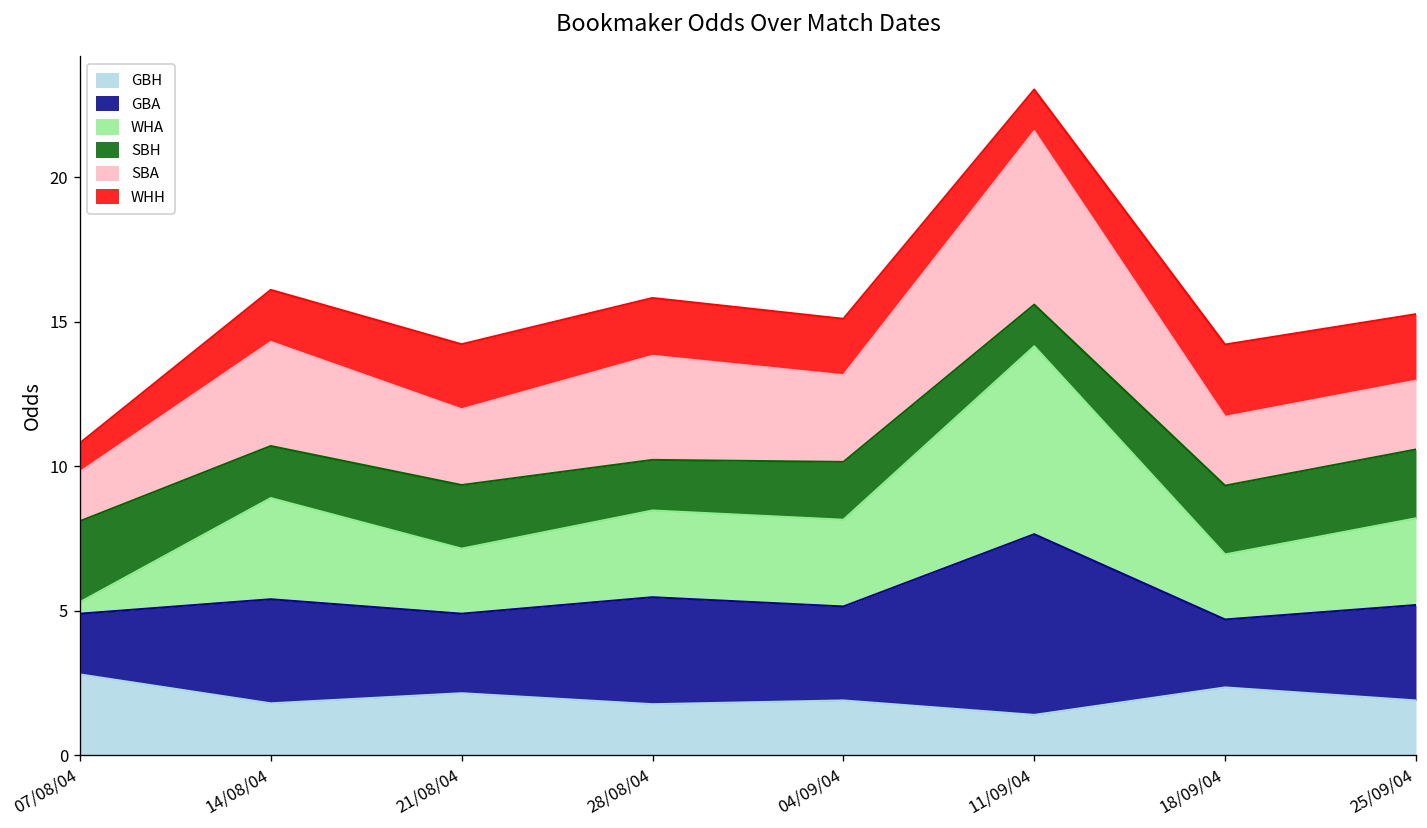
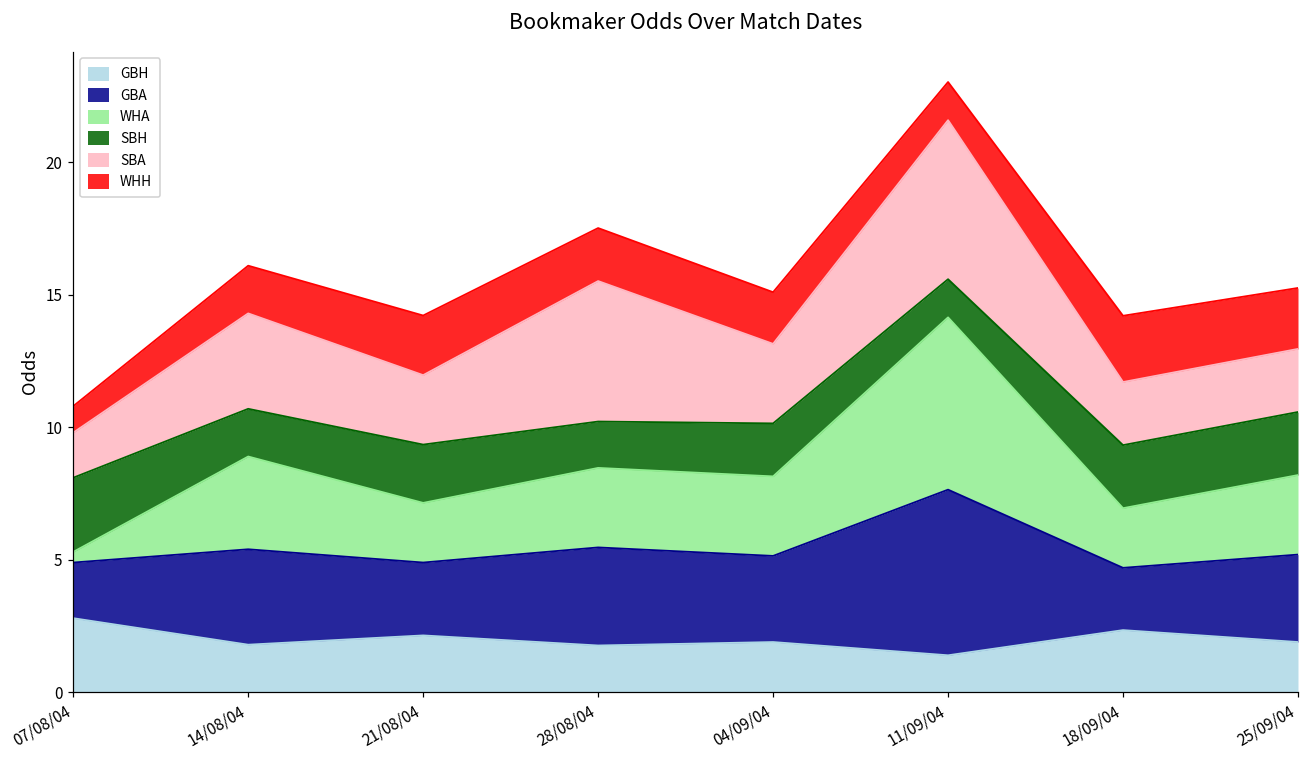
  {
    "GBH": {
      "07/08/04": 2.8,
      "14/08/04": 1.8,
      "21/08/04": 2.2,
      "28/08/04": 1.8,
      "04/09/04": 1.9,
      "11/09/04": 1.4,
      "18/09/04": 2.4,
      "25/09/04": 1.9
    },
    "GBA": {
      "07/08/04": 2.1,
      "14/08/04": 3.6,
      "21/08/04": 2.8,
      "28/08/04": 3.7,
      "04/09/04": 3.3,
      "11/09/04": 6.3,
      "18/09/04": 2.4,
      "25/09/04": 3.3
    },
    "WHA": {
      "07/08/04": 0.4,
      "14/08/04": 3.5,
      "21/08/04": 2.3,
      "28/08/04": 3.0,
      "04/09/04": 3.0,
      "11/09/04": 6.5,
      "18/09/04": 2.3,
      "25/09/04": 3.0
    },
    "SBH": {
      "07/08/04": 2.8,
      "14/08/04": 1.8,
      "21/08/04": 2.2,
      "28/08/04": 1.8,
      "04/09/04": 2.0,
      "11/09/04": 1.4,
      "18/09/04": 2.4,
      "25/09/04": 2.4
    },
    "SBA": {
      "07/08/04": 1.7,
      "14/08/04": 3.6,
      "21/08/04": 2.6,
-     "28/08/04": 3.6,
+     "28/08/04": 5.3,
      "04/09/04": 3.0,
      "11/09/04": 6.0,
      "18/09/04": 2.4,
      "25/09/04": 2.4
    },
    "WHH": {
      "07/08/04": 1.0,
      "14/08/04": 1.8,
      "21/08/04": 2.3,
      "28/08/04": 2.0,
      "04/09/04": 1.9,
      "11/09/04": 1.4,
      "18/09/04": 2.5,
      "25/09/04": 2.3
    }
  }
